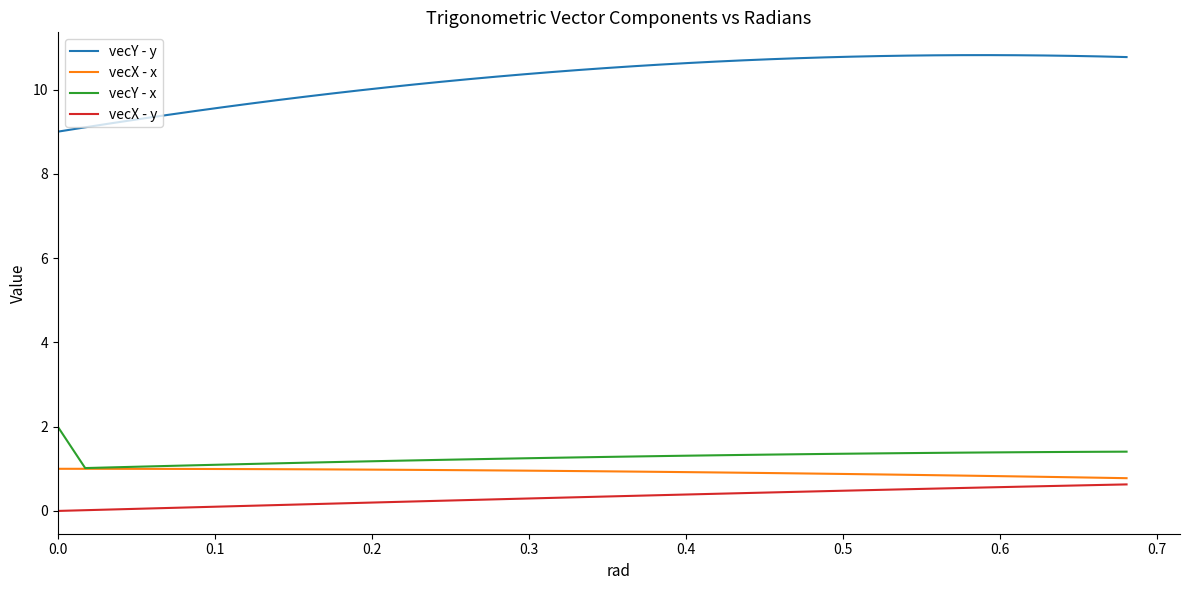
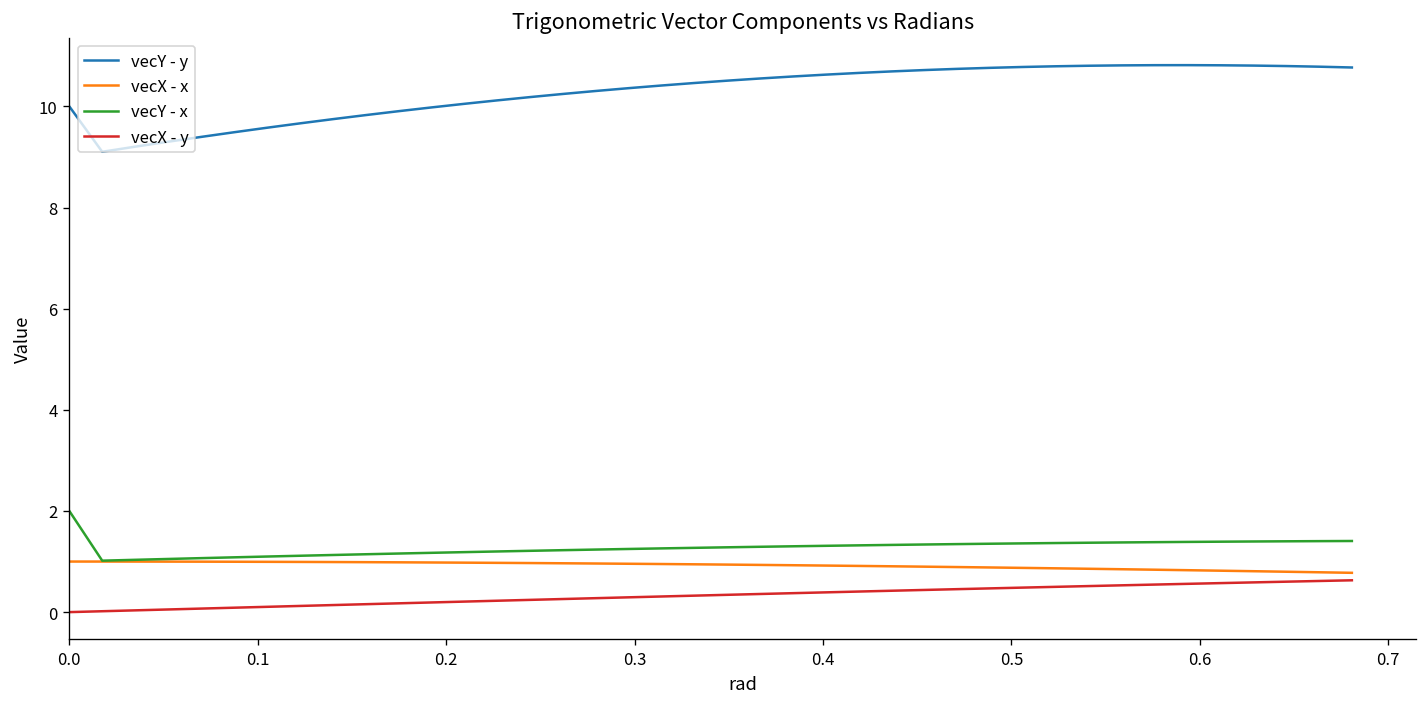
  {
    "vecY - y": {
-     "0.0": 9
+     "0.0": 10
    },
    "vecX - x": {
      "0.0": 1
    },
    "vecY - x": {
      "0.0": 2
    },
    "vecX - y": {
      "0.0": 0
    }
  }
